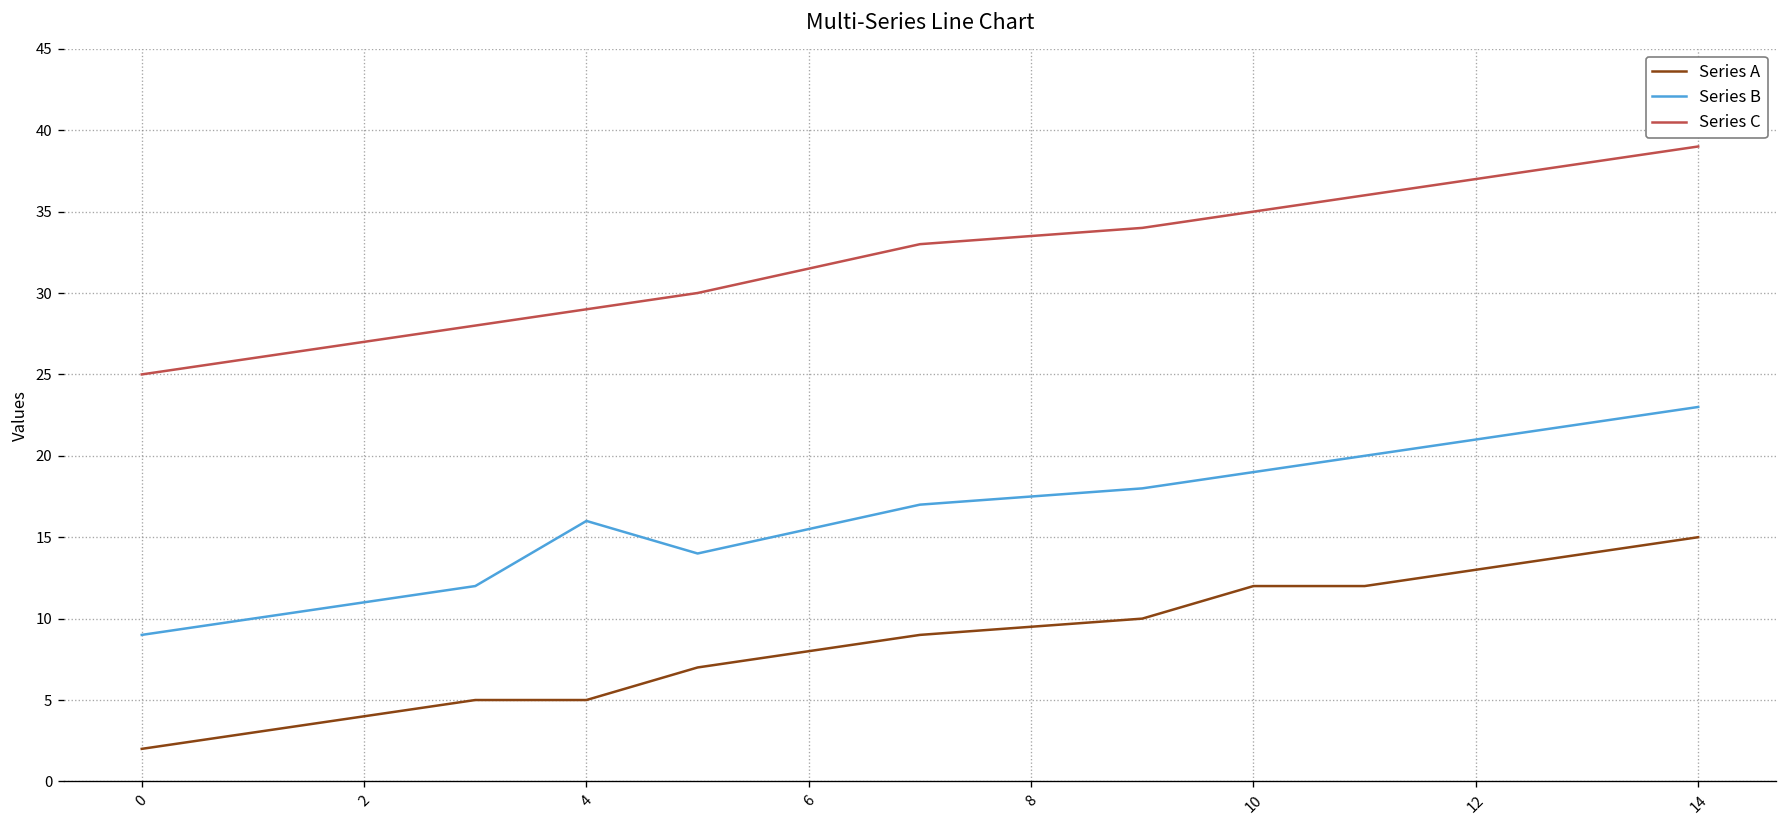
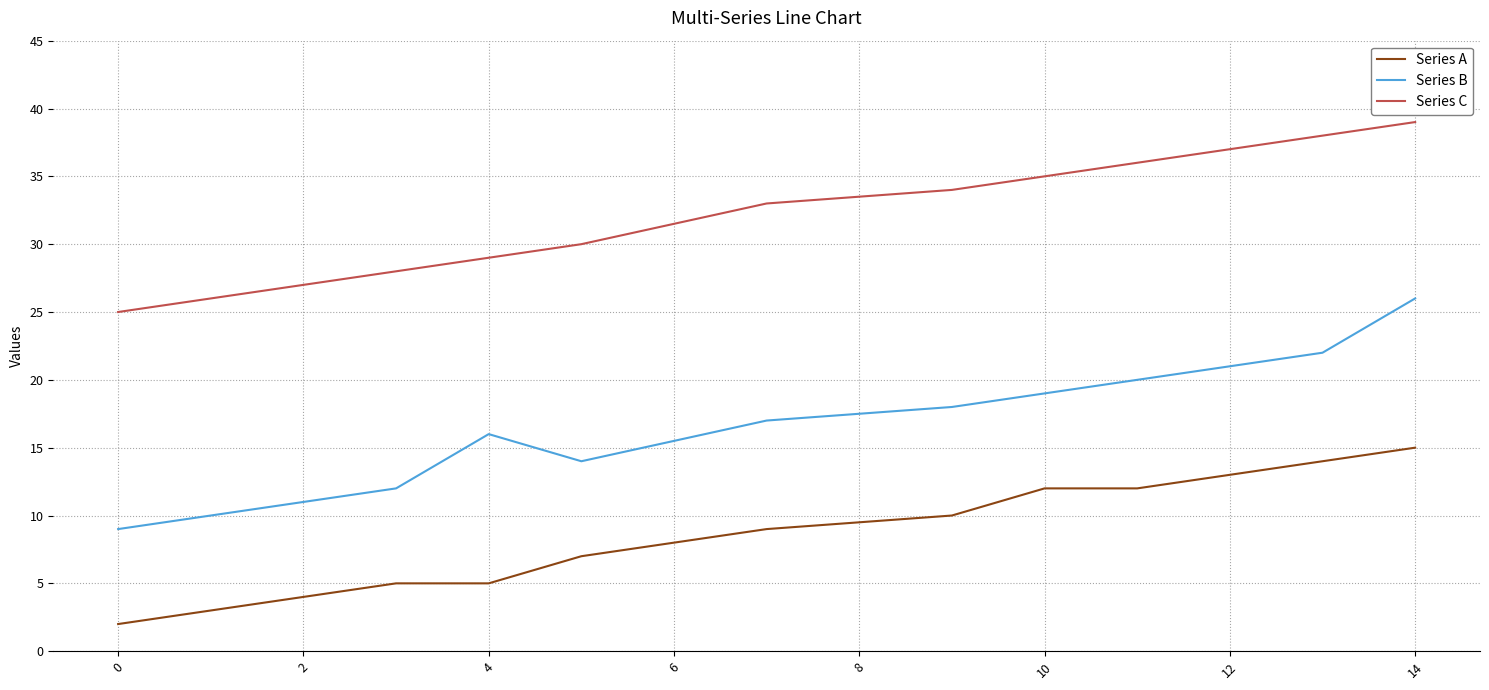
  {
    "Series A": {
      "0": 2,
      "2": 4,
      "4": 5,
      "10": 12,
      "12": 13,
      "14": 15
    },
    "Series B": {
      "0": 9,
      "2": 11,
      "4": 16,
      "10": 19,
      "12": 21,
-     "14": 23
+     "14": 26
    },
    "Series C": {
      "0": 25,
      "2": 27,
      "4": 29,
      "10": 35,
      "12": 37,
      "14": 39
    }
  }
